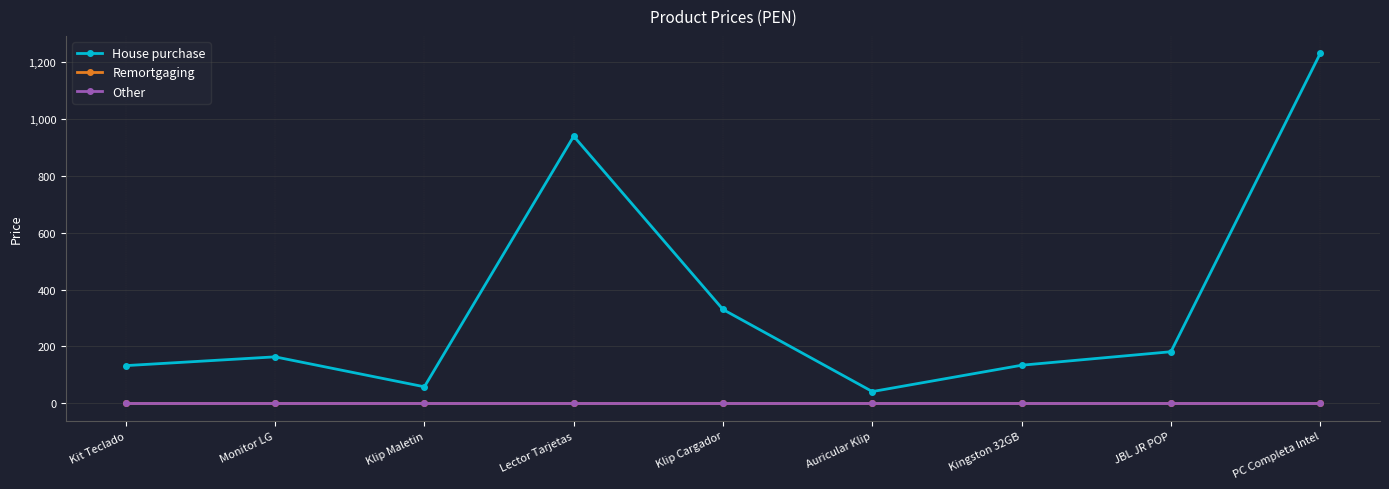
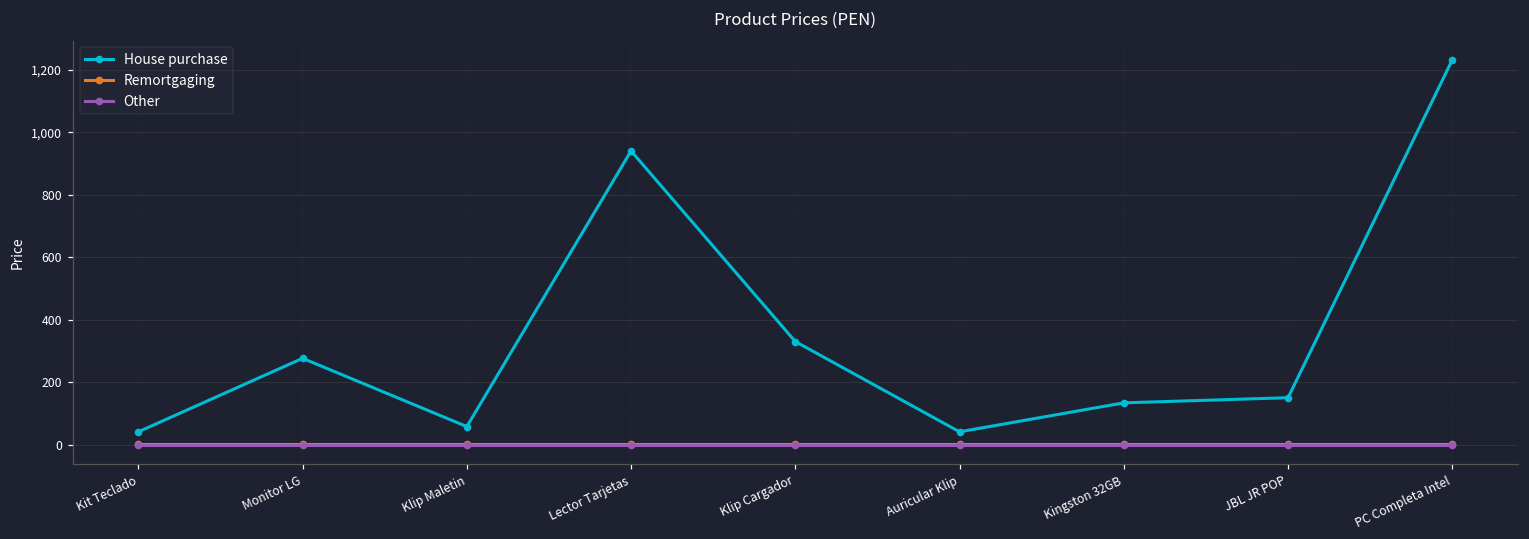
  {
    "House purchase": {
-     "Kit Teclado": "130",
-     "Monitor LG": "160",
+     "Kit Teclado": "40",
+     "Monitor LG": "280",
      "Klip Maletin": "60",
      "Lector Tarjetas": "940",
      "Klip Cargador": "330",
      "Auricular Klip": "40",
      "Kingston 32GB": "130",
-     "JBL JR POP": "180",
+     "JBL JR POP": "150",
      "PC Completa Intel": "1,230"
    },
    "Other": {
      "Kit Teclado": "0",
      "Monitor LG": "0",
      "Klip Maletin": "0",
      "Lector Tarjetas": "0",
      "Klip Cargador": "0",
      "Auricular Klip": "0",
      "Kingston 32GB": "0",
      "JBL JR POP": "0",
      "PC Completa Intel": "0"
    }
  }
